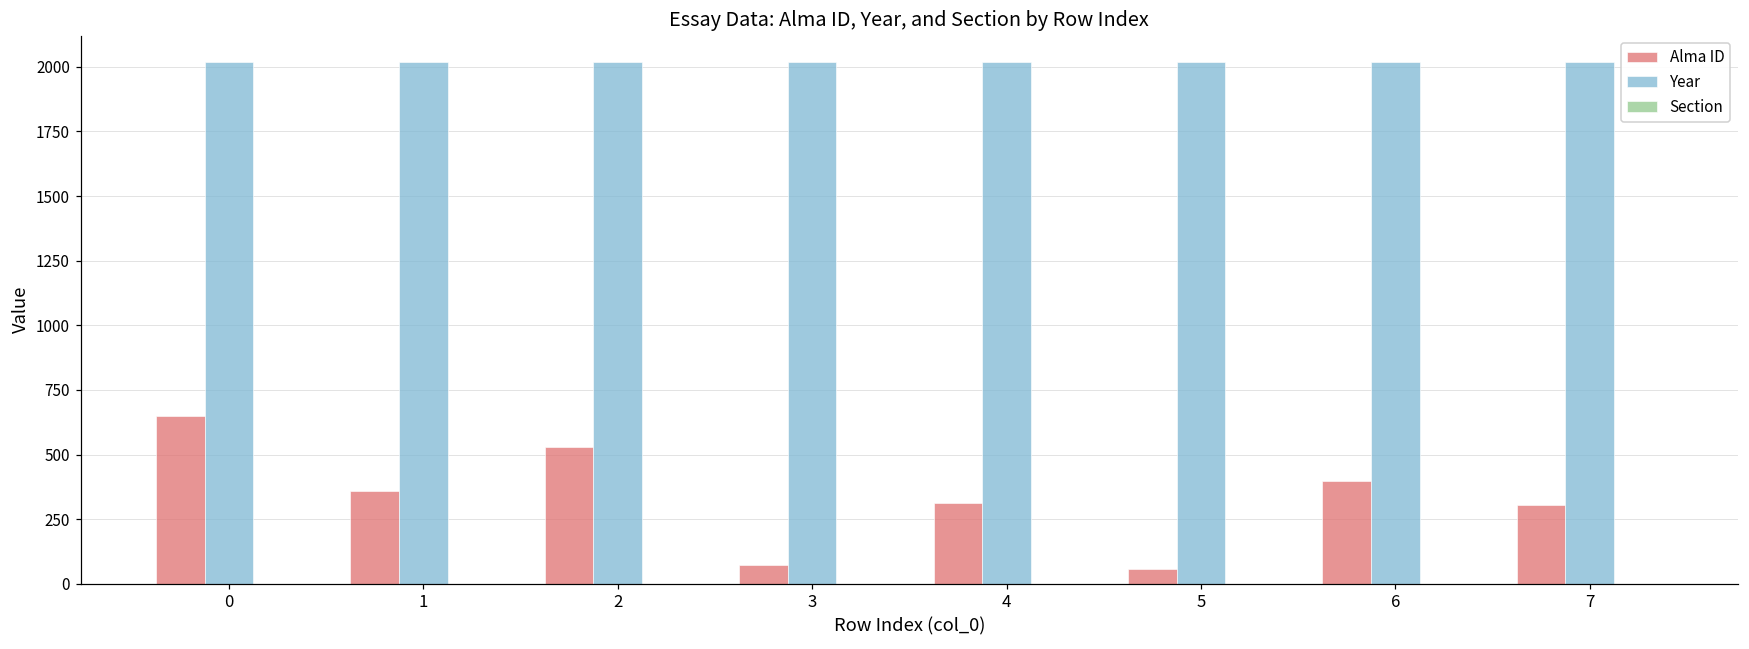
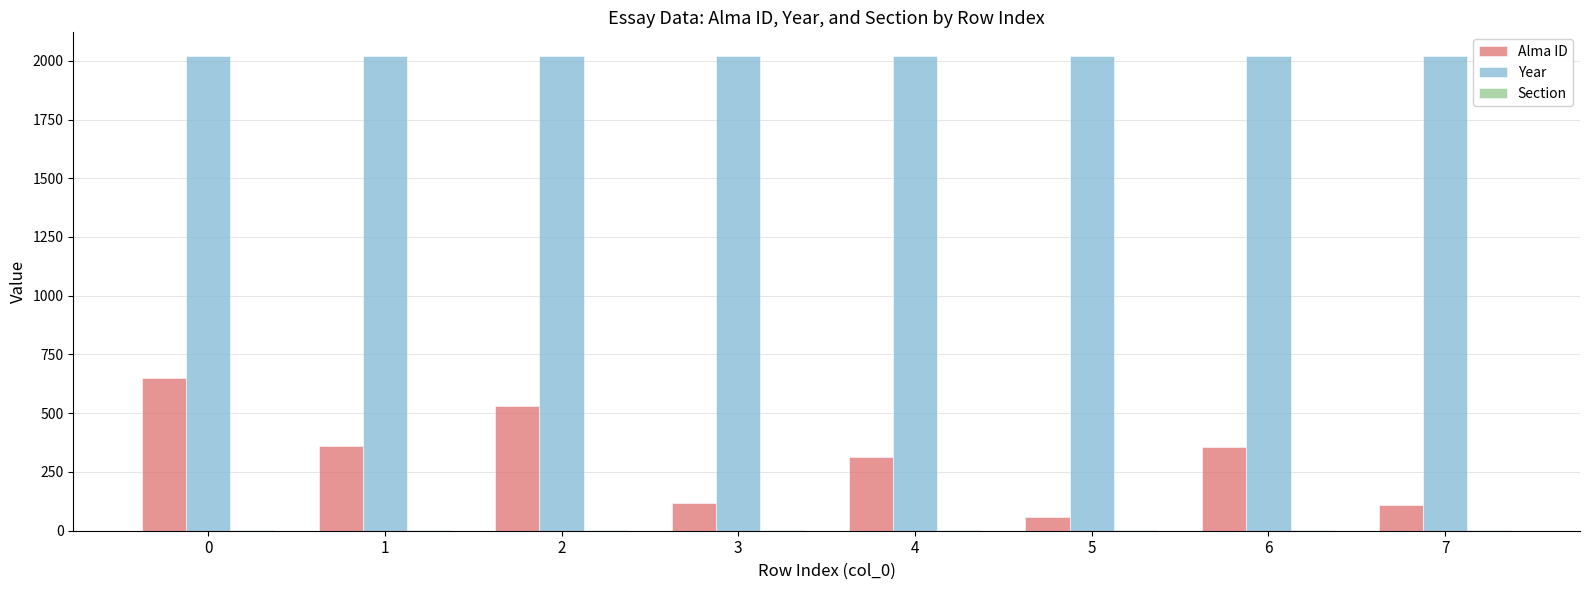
  {
    "Alma ID": {
      "0": 650,
      "1": 360,
      "2": 530,
-     "3": 70,
+     "3": 120,
      "4": 310,
      "5": 60,
-     "6": 400,
-     "7": 310
+     "6": 360,
+     "7": 110
    },
    "Year": {
      "0": 2020,
      "1": 2020,
      "2": 2020,
      "3": 2020,
      "4": 2020,
      "5": 2020,
      "6": 2020,
      "7": 2020
    }
  }
